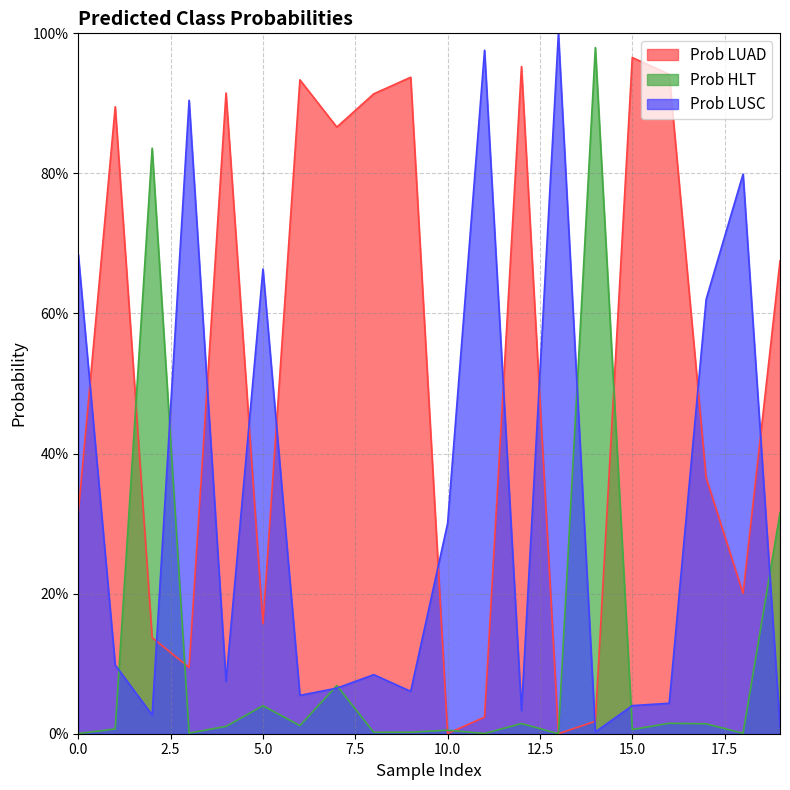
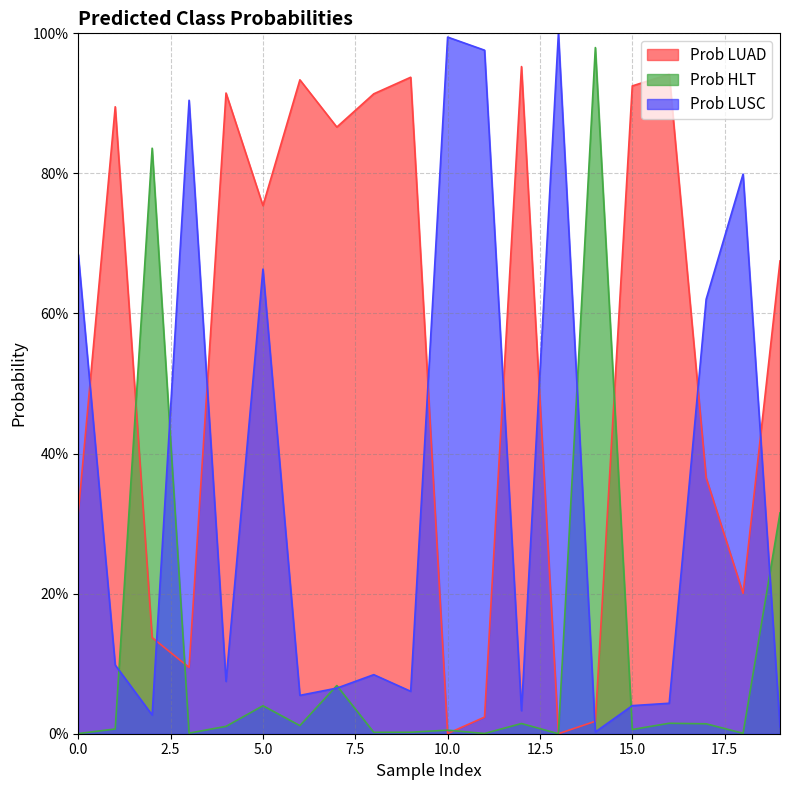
  {
    "Prob LUAD": {
      "0.0": "32%",
-     "5.0": "16%",
+     "5.0": "75%",
      "10.0": "0%",
-     "15.0": "97%"
+     "15.0": "92%"
    },
    "Prob HLT": {
      "0.0": "0%",
      "5.0": "4%",
      "10.0": "1%",
      "15.0": "1%"
    },
    "Prob LUSC": {
      "0.0": "68%",
      "5.0": "66%",
-     "10.0": "30%",
+     "10.0": "99%",
      "15.0": "4%"
    }
  }
